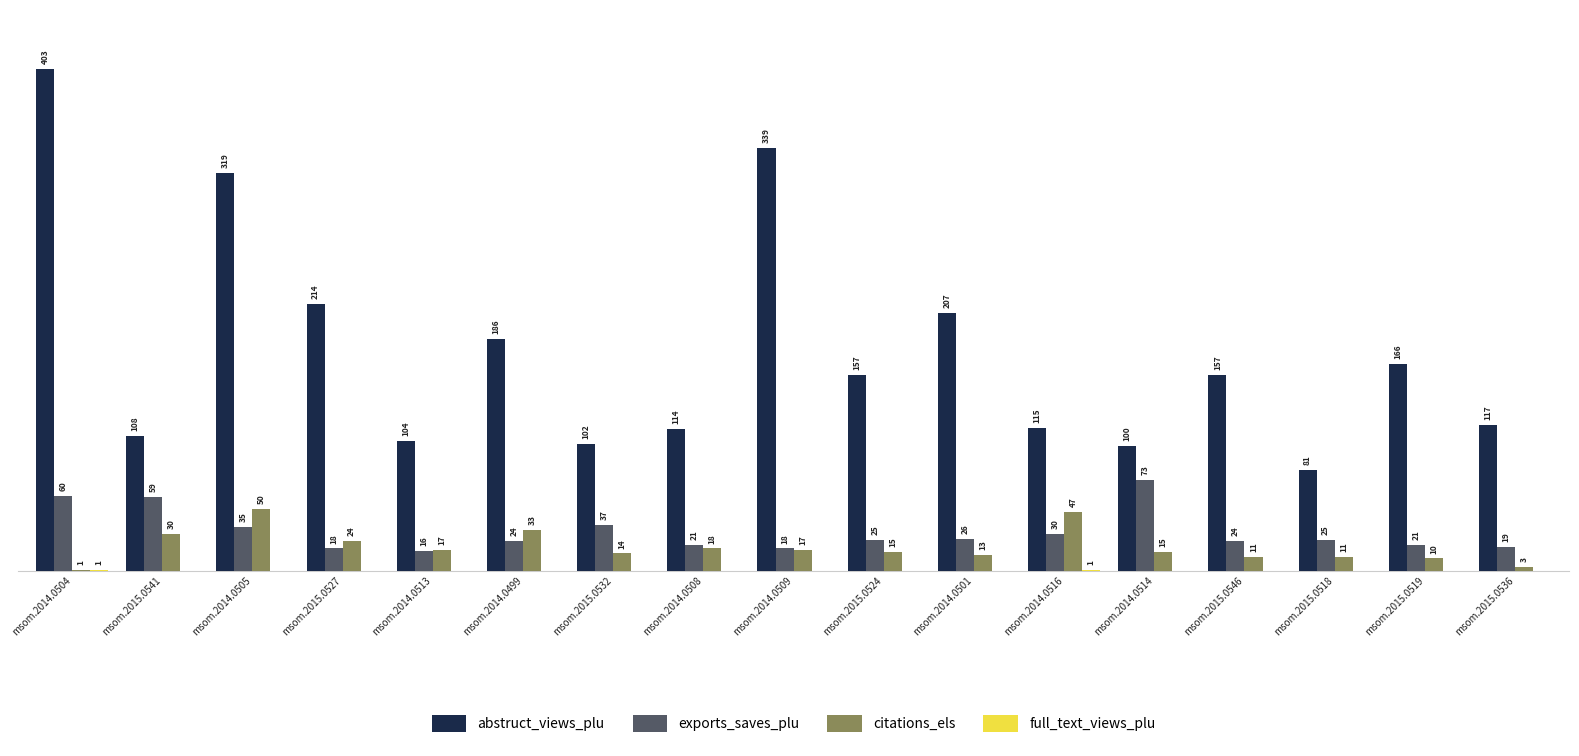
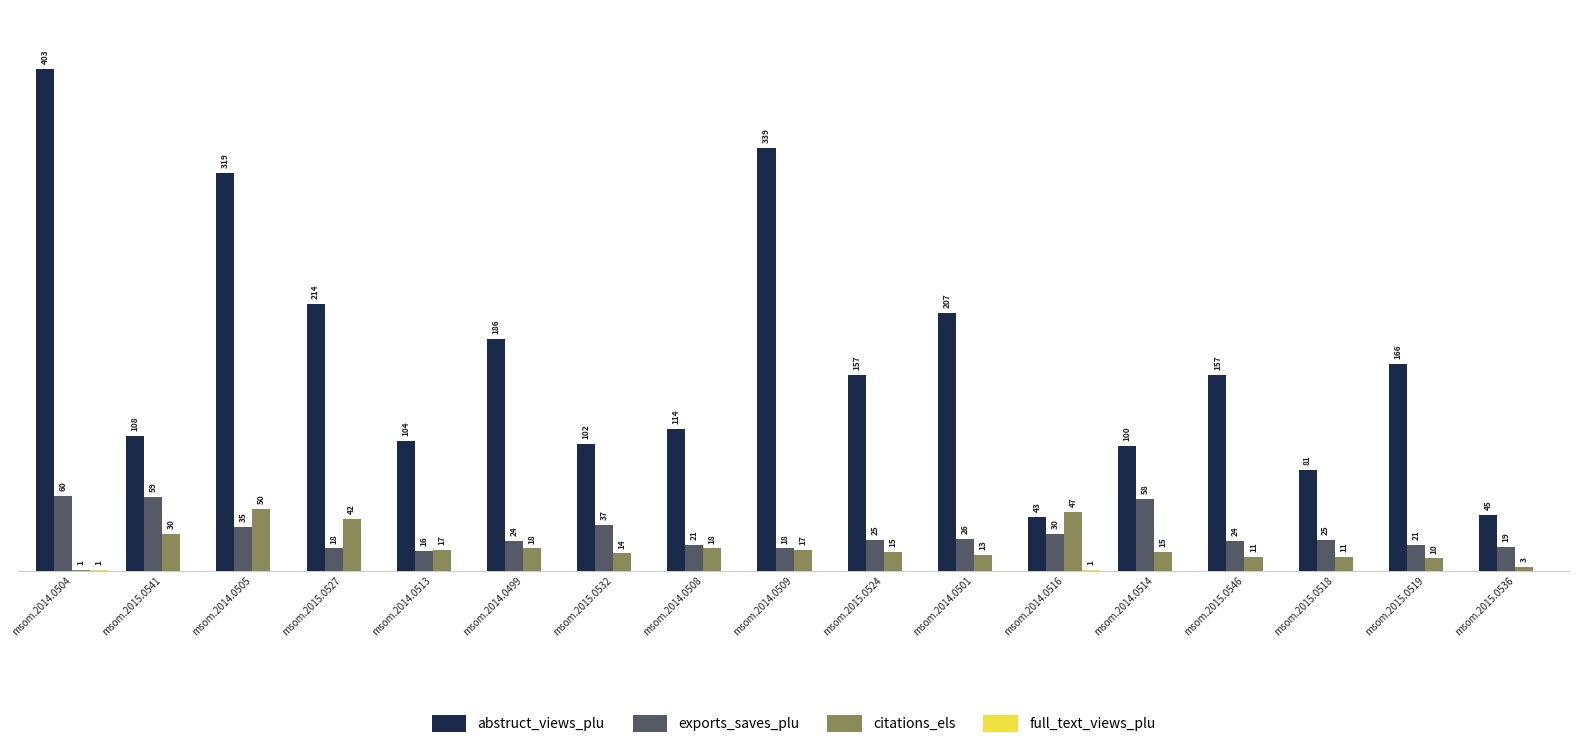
  {
    "abstruct_views_plu": {
      "msom.2014.0504": 403,
      "msom.2015.0541": 108,
      "msom.2014.0505": 319,
      "msom.2015.0527": 214,
      "msom.2014.0513": 104,
      "msom.2014.0499": 186,
      "msom.2015.0532": 102,
      "msom.2014.0508": 114,
      "msom.2014.0509": 339,
      "msom.2015.0524": 157,
      "msom.2014.0501": 207,
-     "msom.2014.0516": 115,
+     "msom.2014.0516": 43,
      "msom.2014.0514": 100,
      "msom.2015.0546": 157,
      "msom.2015.0518": 81,
      "msom.2015.0519": 166,
-     "msom.2015.0536": 117
+     "msom.2015.0536": 45
    },
    "exports_saves_plu": {
      "msom.2014.0504": 60,
      "msom.2015.0541": 59,
      "msom.2014.0505": 35,
      "msom.2015.0527": 18,
      "msom.2014.0513": 16,
      "msom.2014.0499": 24,
      "msom.2015.0532": 37,
      "msom.2014.0508": 21,
      "msom.2014.0509": 18,
      "msom.2015.0524": 25,
      "msom.2014.0501": 26,
      "msom.2014.0516": 30,
-     "msom.2014.0514": 73,
+     "msom.2014.0514": 58,
      "msom.2015.0546": 24,
      "msom.2015.0518": 25,
      "msom.2015.0519": 21,
      "msom.2015.0536": 19
    },
    "citations_els": {
      "msom.2014.0504": 1,
      "msom.2015.0541": 30,
      "msom.2014.0505": 50,
-     "msom.2015.0527": 24,
+     "msom.2015.0527": 42,
      "msom.2014.0513": 17,
-     "msom.2014.0499": 33,
+     "msom.2014.0499": 18,
      "msom.2015.0532": 14,
      "msom.2014.0508": 18,
      "msom.2014.0509": 17,
      "msom.2015.0524": 15,
      "msom.2014.0501": 13,
      "msom.2014.0516": 47,
      "msom.2014.0514": 15,
      "msom.2015.0546": 11,
      "msom.2015.0518": 11,
      "msom.2015.0519": 10,
      "msom.2015.0536": 3
    },
    "full_text_views_plu": {
      "msom.2014.0504": 1,
      "msom.2014.0516": 1
    }
  }
